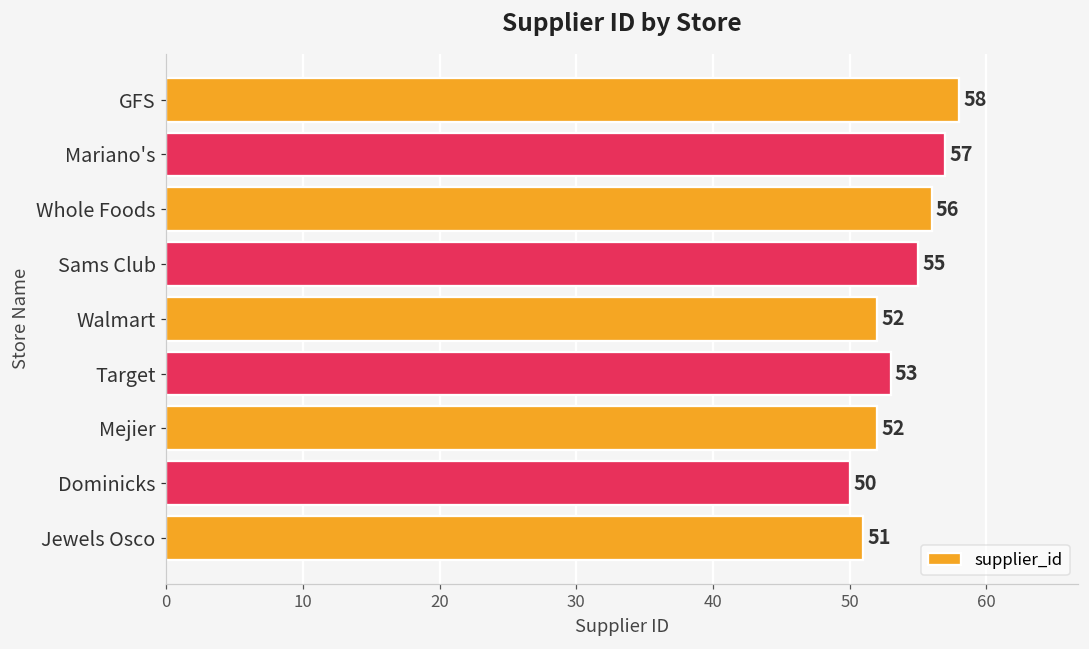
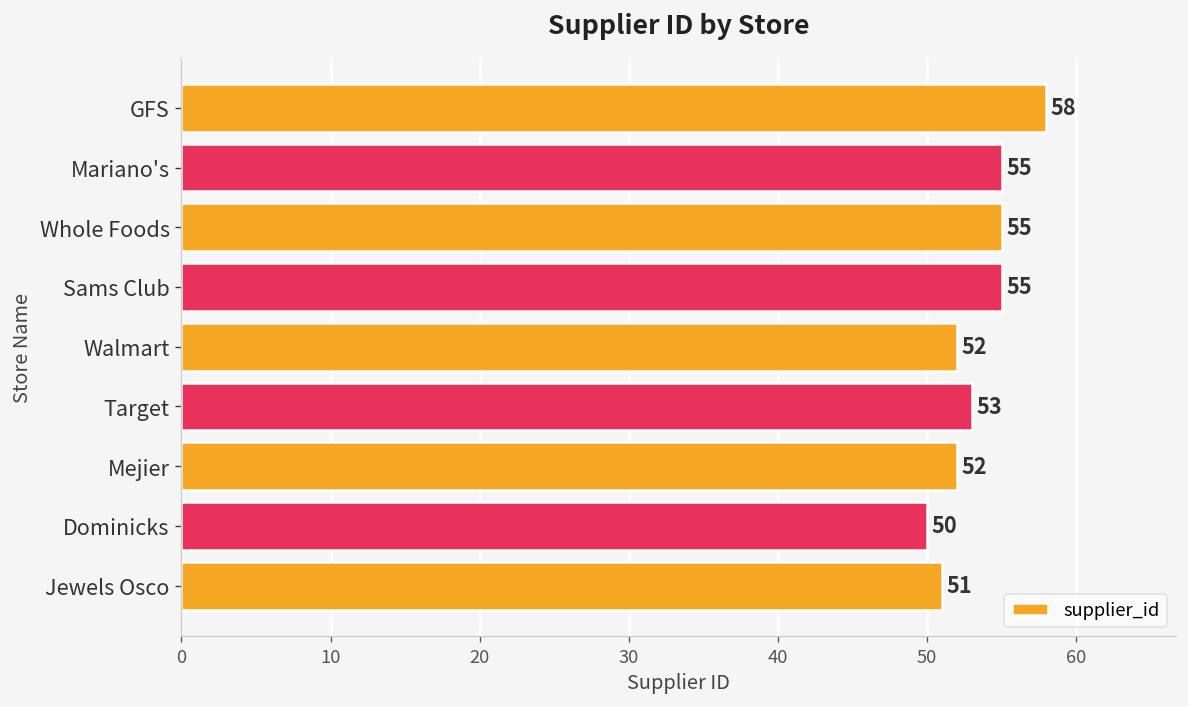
  {
    "GFS": 58,
-   "Mariano's": 57,
-   "Whole Foods": 56,
+   "Mariano's": 55,
+   "Whole Foods": 55,
    "Sams Club": 55,
    "Walmart": 52,
    "Target": 53,
    "Mejier": 52,
    "Dominicks": 50,
    "Jewels Osco": 51
  }
